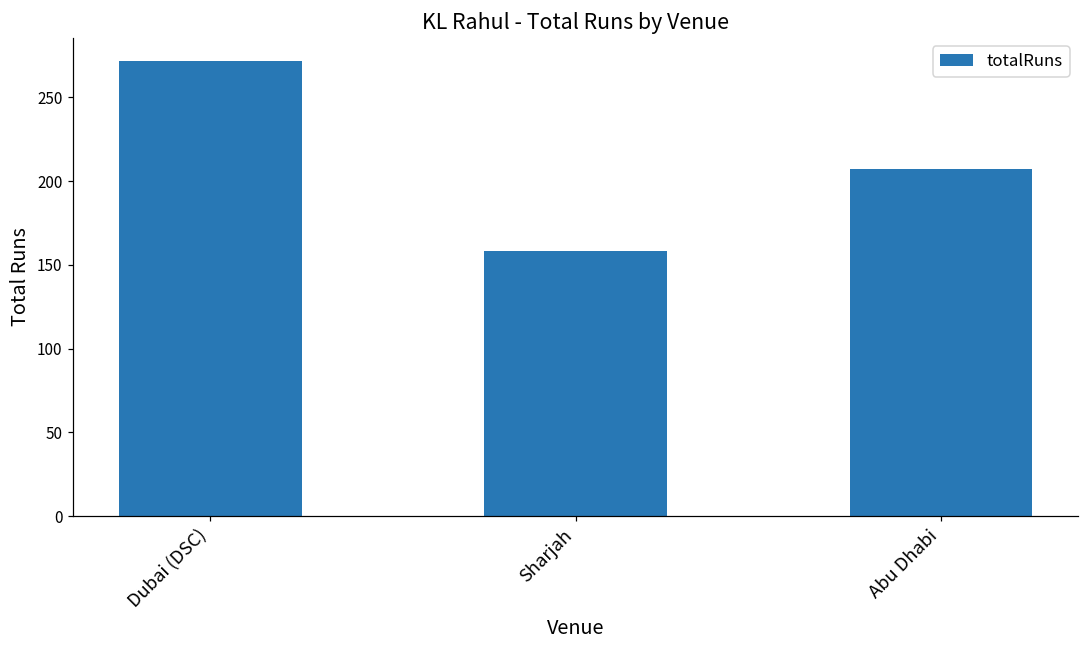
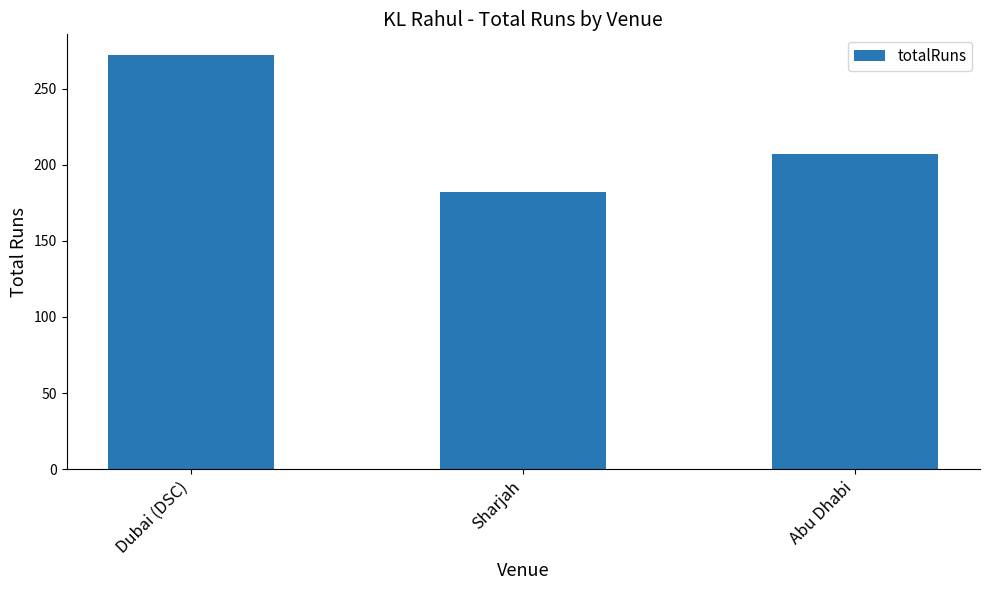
  {
    "Dubai (DSC)": 272,
-   "Sharjah": 158,
+   "Sharjah": 182,
    "Abu Dhabi": 207
  }
